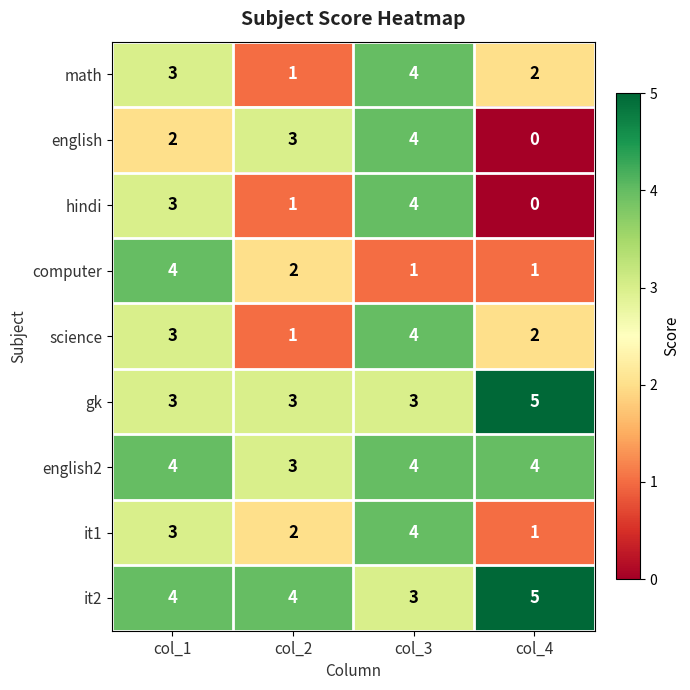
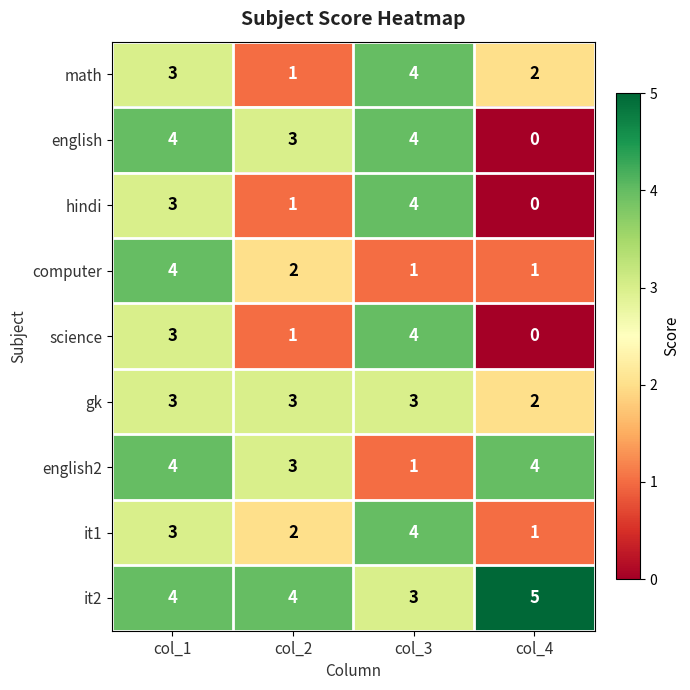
  {
    "math": {
      "col_1": 3,
      "col_2": 1,
      "col_3": 4,
      "col_4": 2
    },
    "english": {
-     "col_1": 2,
+     "col_1": 4,
      "col_2": 3,
      "col_3": 4,
      "col_4": 0
    },
    "hindi": {
      "col_1": 3,
      "col_2": 1,
      "col_3": 4,
      "col_4": 0
    },
    "computer": {
      "col_1": 4,
      "col_2": 2,
      "col_3": 1,
      "col_4": 1
    },
    "science": {
      "col_1": 3,
      "col_2": 1,
      "col_3": 4,
-     "col_4": 2
+     "col_4": 0
    },
    "gk": {
      "col_1": 3,
      "col_2": 3,
      "col_3": 3,
-     "col_4": 5
+     "col_4": 2
    },
    "english2": {
      "col_1": 4,
      "col_2": 3,
-     "col_3": 4,
+     "col_3": 1,
      "col_4": 4
    },
    "it1": {
      "col_1": 3,
      "col_2": 2,
      "col_3": 4,
      "col_4": 1
    },
    "it2": {
      "col_1": 4,
      "col_2": 4,
      "col_3": 3,
      "col_4": 5
    }
  }
